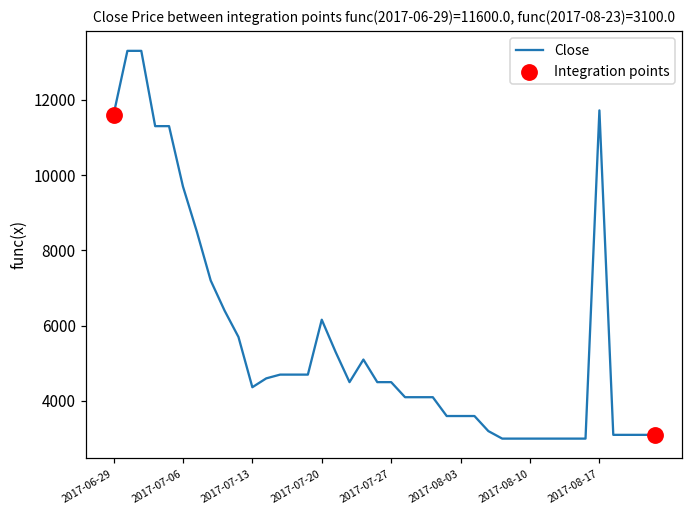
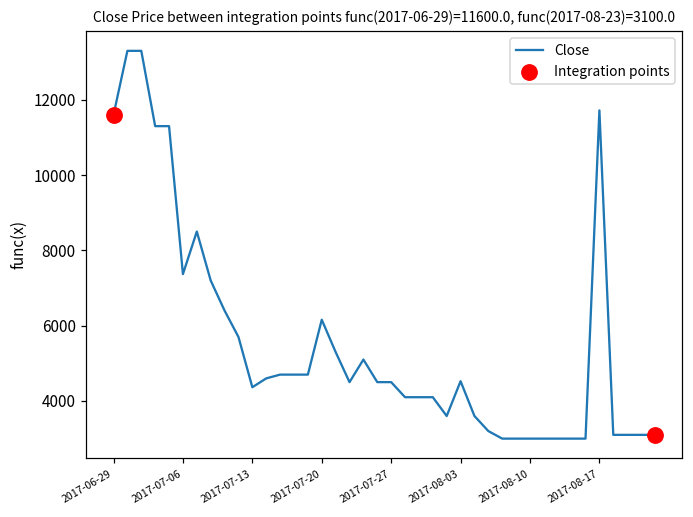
  {
    "Close": {
-     "2017-07-06": 9700,
+     "2017-07-06": 7400,
      "2017-07-13": 4400,
      "2017-07-20": 6200,
      "2017-07-27": 4500,
-     "2017-08-03": 3600,
+     "2017-08-03": 4500,
      "2017-08-10": 3000,
      "2017-08-17": 11700
    }
  }
